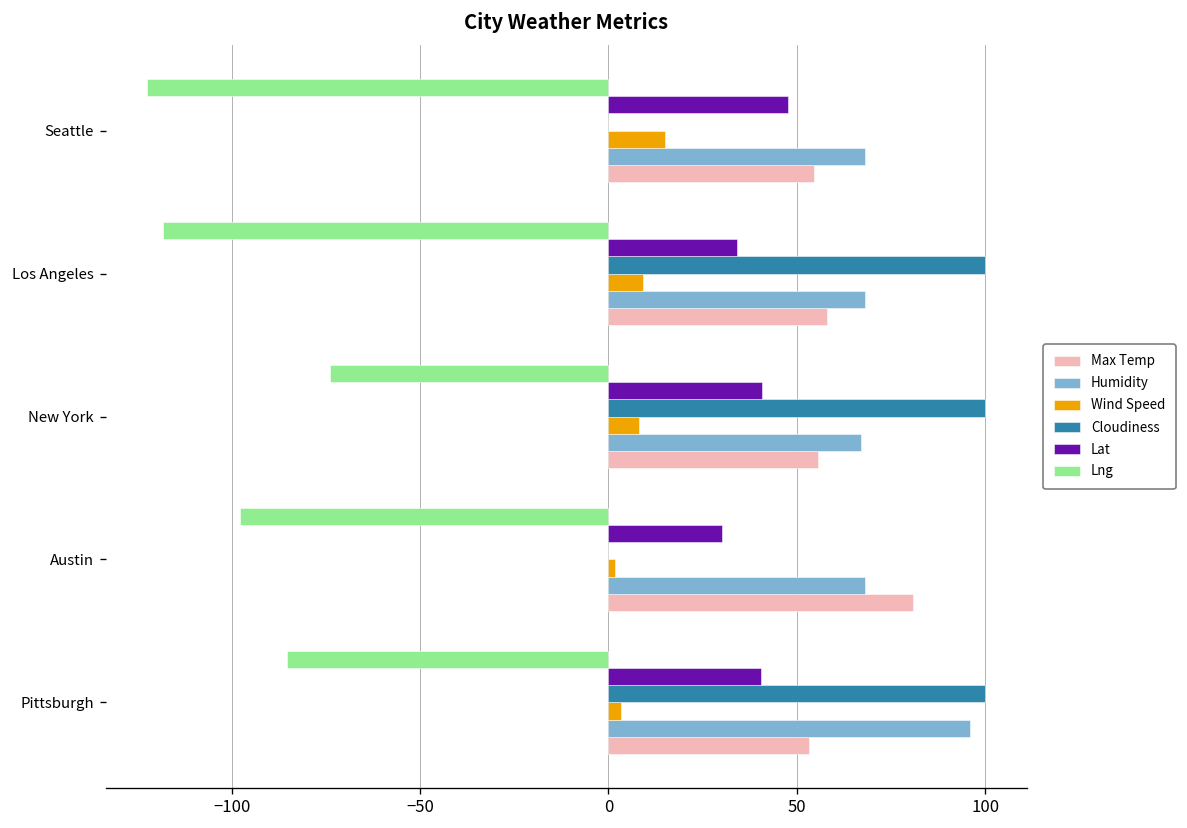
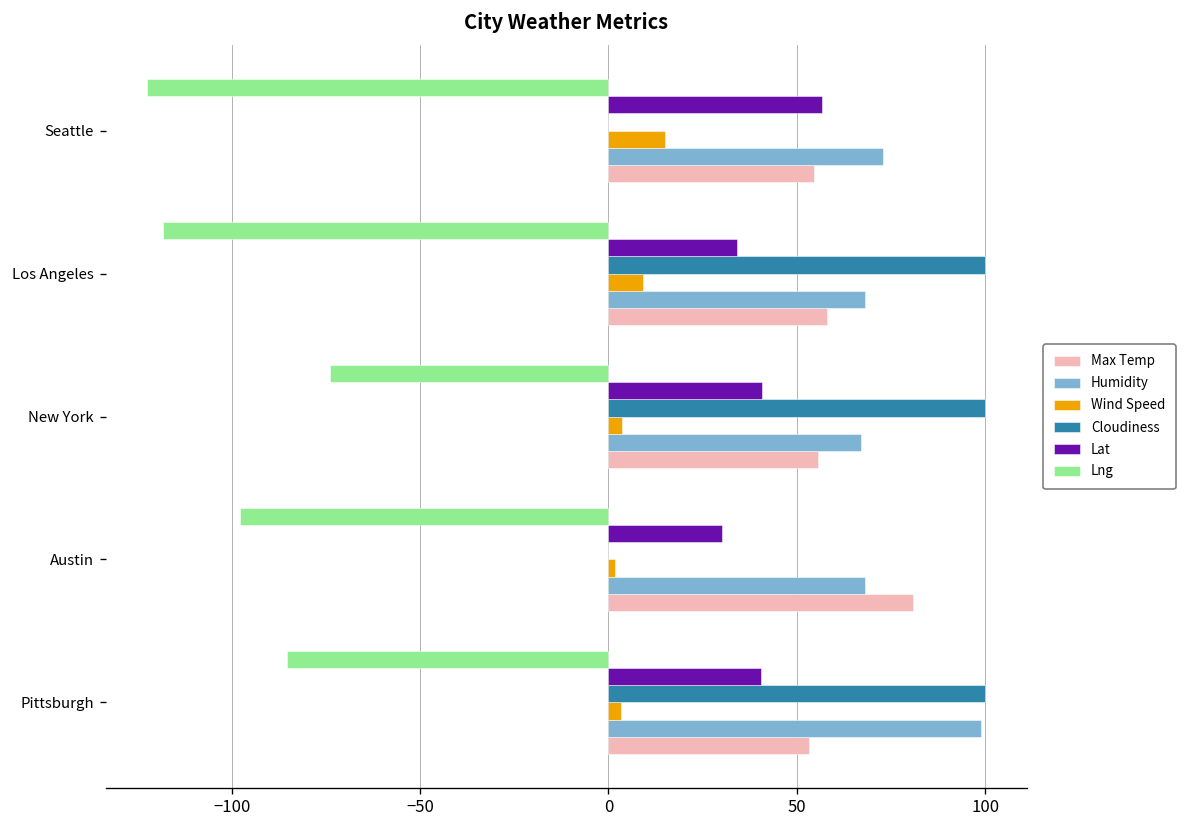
  {
    "Max Temp": {
      "Seattle": 55,
      "Los Angeles": 58,
      "New York": 56,
      "Austin": 81,
      "Pittsburgh": 53
    },
    "Humidity": {
-     "Seattle": 68,
+     "Seattle": 73,
      "Los Angeles": 68,
      "New York": 67,
      "Austin": 68,
-     "Pittsburgh": 96
+     "Pittsburgh": 99
    },
    "Wind Speed": {
      "Seattle": 15,
      "Los Angeles": 9,
-     "New York": 8,
+     "New York": 4,
      "Austin": 2,
      "Pittsburgh": 3
    },
    "Cloudiness": {
      "Seattle": 0,
      "Los Angeles": 100,
      "New York": 100,
      "Austin": 0,
      "Pittsburgh": 100
    },
    "Lat": {
-     "Seattle": 48,
+     "Seattle": 57,
      "Los Angeles": 34,
      "New York": 41,
      "Austin": 30,
      "Pittsburgh": 40
    },
    "Lng": {
      "Seattle": -122,
      "Los Angeles": -118,
      "New York": -74,
      "Austin": -98,
      "Pittsburgh": -85
    }
  }
